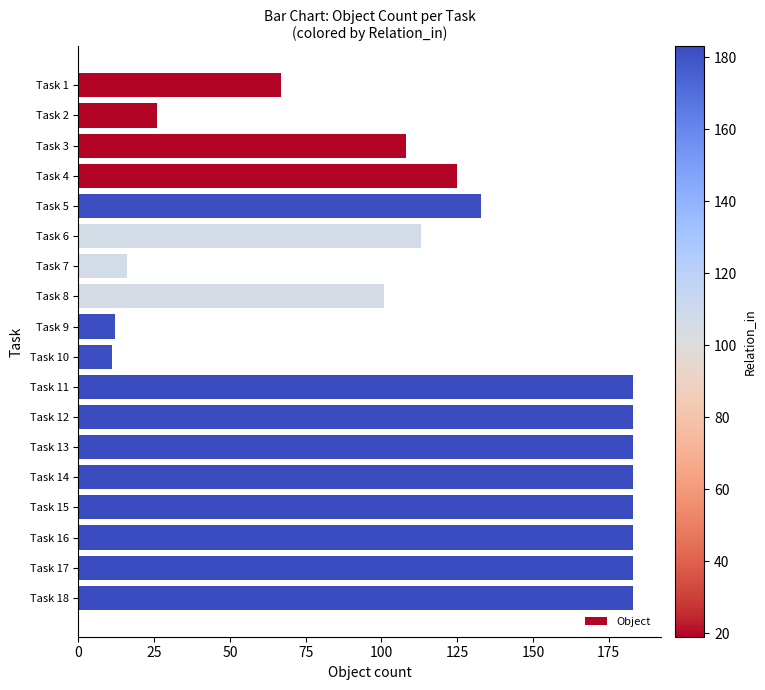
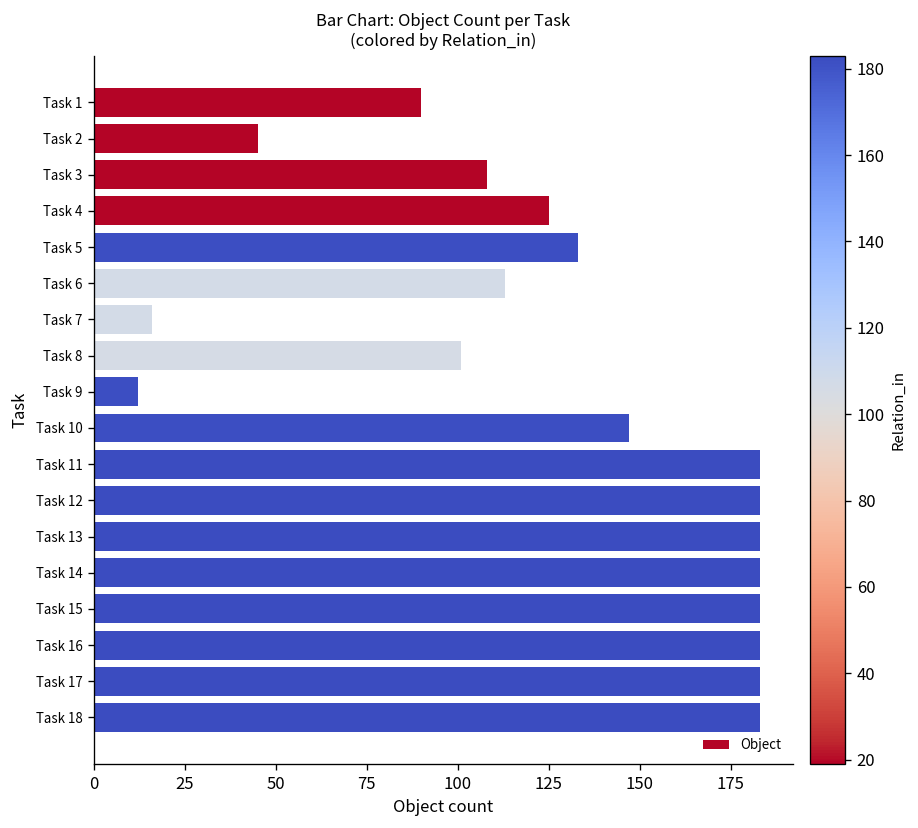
  {
-   "Task 1": 67,
-   "Task 2": 26,
+   "Task 1": 90,
+   "Task 2": 45,
    "Task 3": 108,
    "Task 4": 125,
    "Task 5": 133,
    "Task 6": 113,
    "Task 7": 16,
    "Task 8": 101,
    "Task 9": 12,
-   "Task 10": 11,
+   "Task 10": 147,
    "Task 11": 183,
    "Task 12": 183,
    "Task 13": 183,
    "Task 14": 183,
    "Task 15": 183,
    "Task 16": 183,
    "Task 17": 183,
    "Task 18": 183
  }
